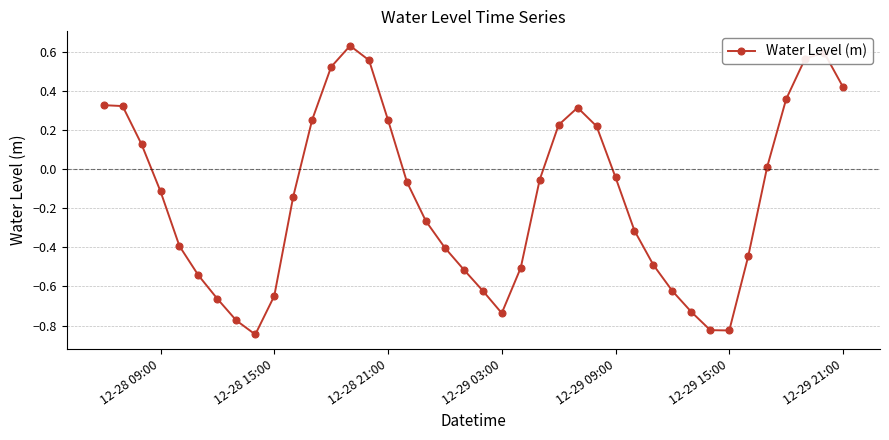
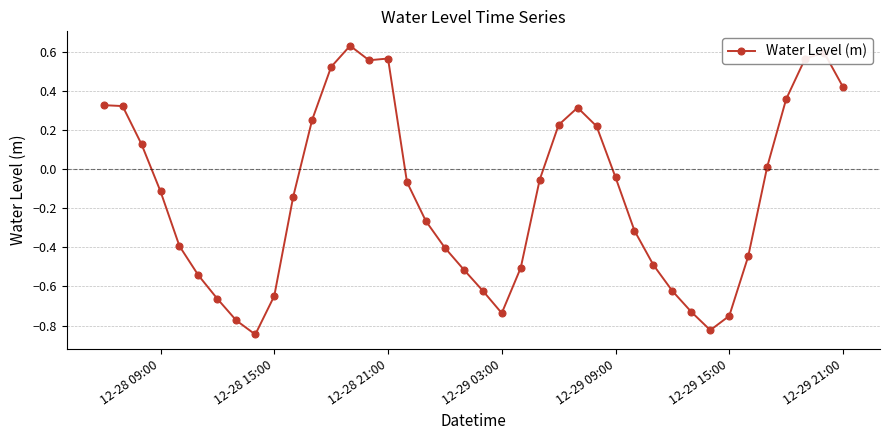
  {
    "12-28 09:00": -0.11,
    "12-28 15:00": -0.65,
-   "12-28 21:00": 0.25,
+   "12-28 21:00": 0.57,
    "12-29 03:00": -0.74,
    "12-29 09:00": -0.04,
-   "12-29 15:00": -0.83,
+   "12-29 15:00": -0.75,
    "12-29 21:00": 0.42
  }
